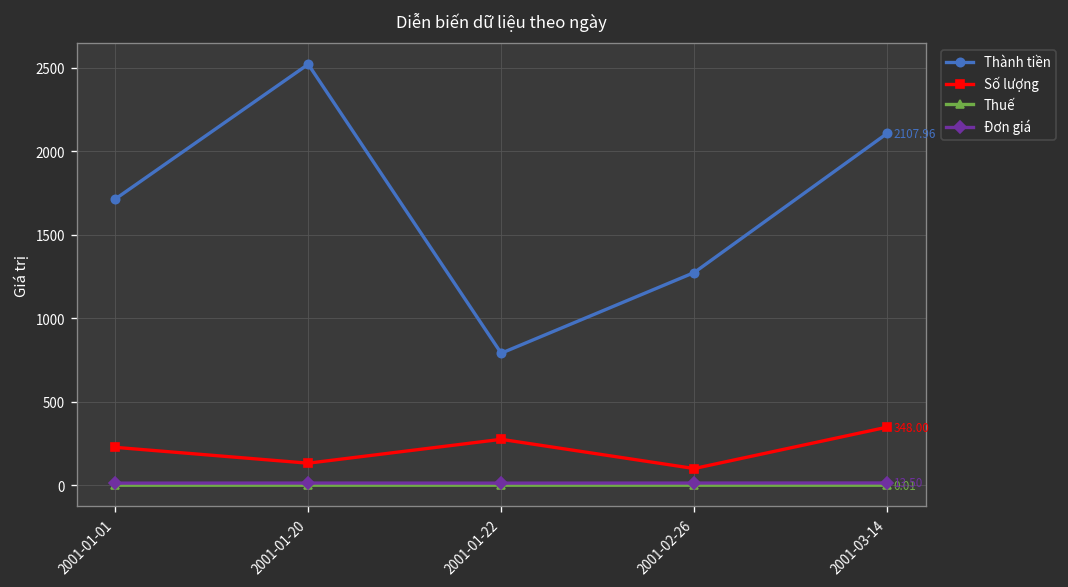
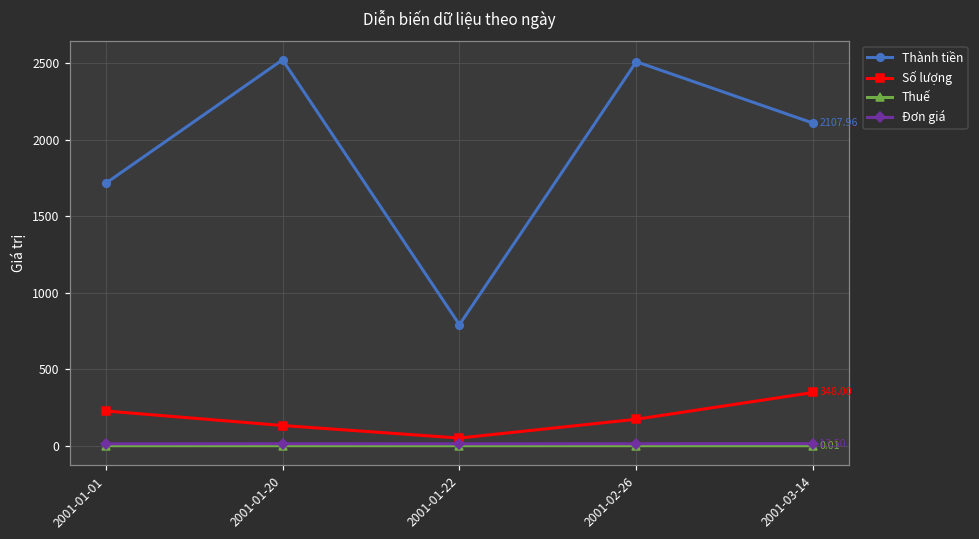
  {
    "Thành tiền": {
      "2001-01-01": 1710,
      "2001-01-20": 2520,
      "2001-01-22": 790,
-     "2001-02-26": 1270
+     "2001-02-26": 2510
    },
    "Số lượng": {
      "2001-01-01": 230,
      "2001-01-20": 130,
-     "2001-01-22": 280,
-     "2001-02-26": 100
+     "2001-01-22": 50,
+     "2001-02-26": 170
    }
  }
